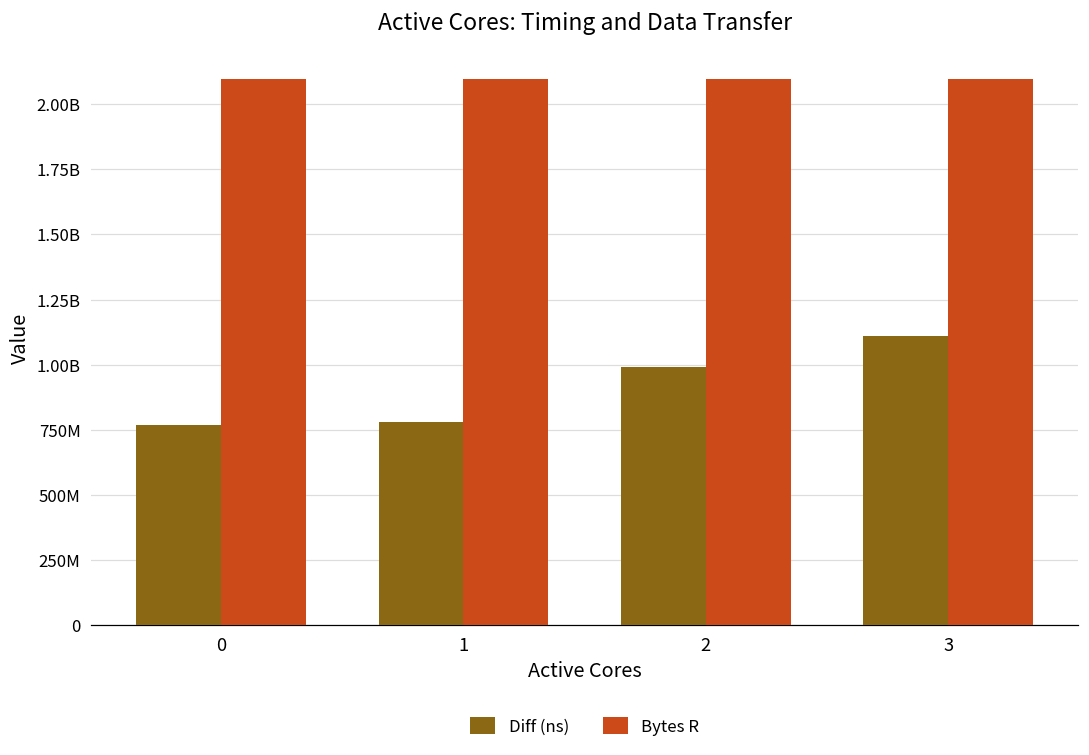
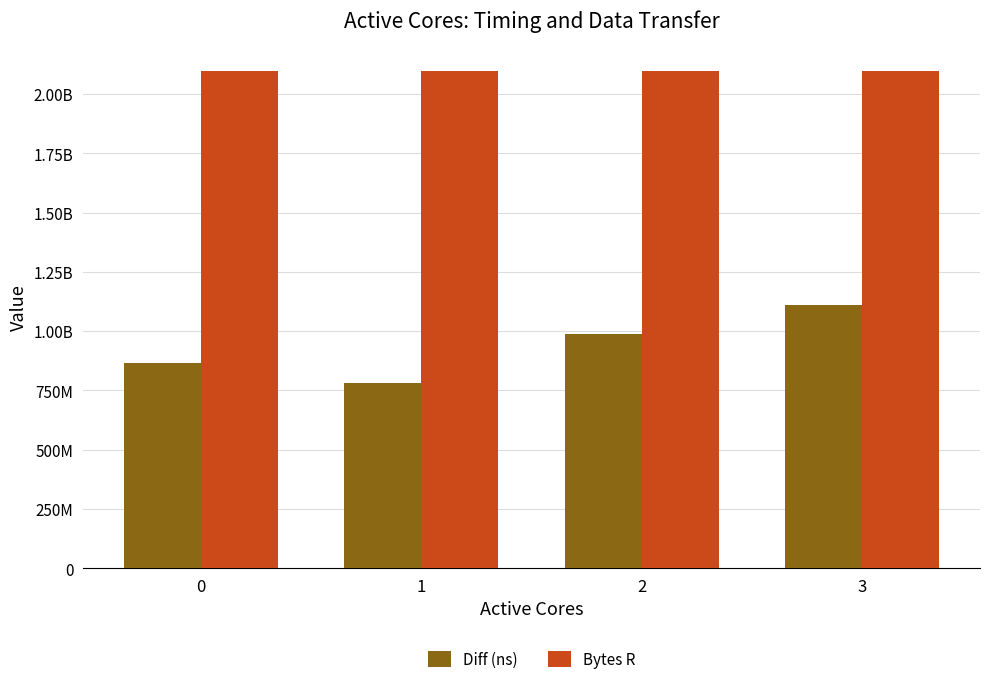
  {
    "Diff (ns)": {
-     "0": 770000000,
+     "0": 870000000,
      "1": 780000000,
      "2": 990000000,
      "3": 1110000000
    },
    "Bytes R": {
      "0": 2100000000,
      "1": 2100000000,
      "2": 2100000000,
      "3": 2100000000
    }
  }
